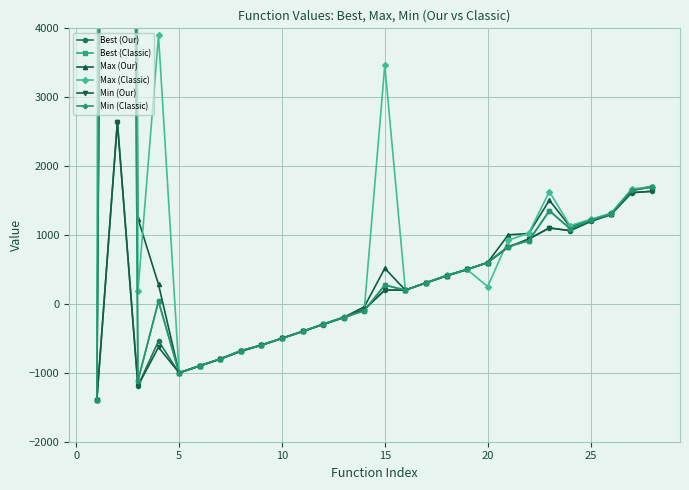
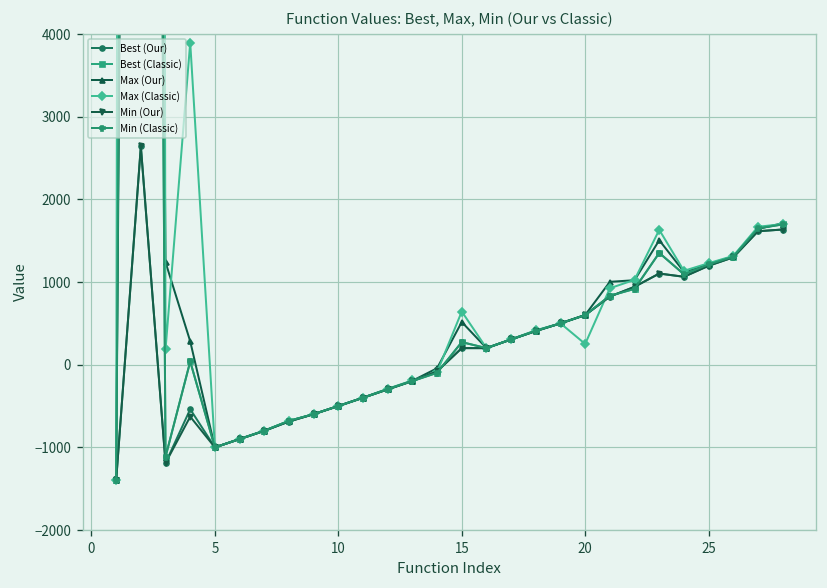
  {
    "Max (Classic)": {
-     "15": 3500,
+     "15": 600,
      "20": 300
    }
  }
